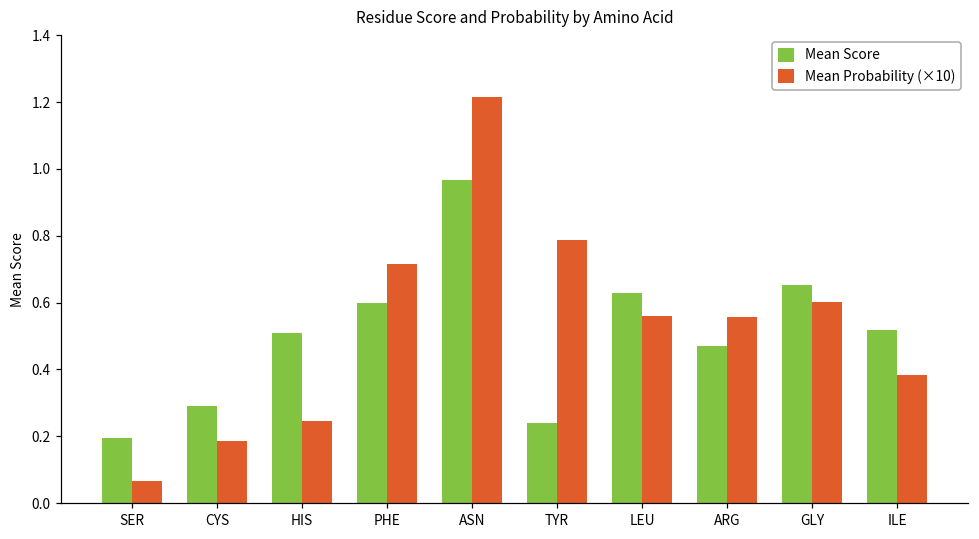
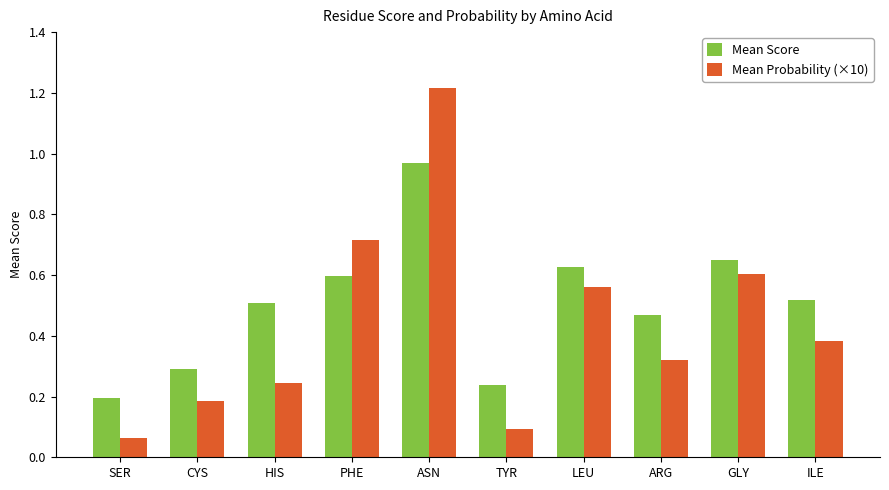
  {
    "Mean Score": {
      "SER": 0.19,
      "CYS": 0.29,
      "HIS": 0.51,
      "PHE": 0.60,
      "ASN": 0.97,
      "TYR": 0.24,
      "LEU": 0.63,
      "ARG": 0.47,
      "GLY": 0.65,
      "ILE": 0.52
    },
    "Mean Probability (×10)": {
      "SER": 0.07,
      "CYS": 0.19,
      "HIS": 0.25,
      "PHE": 0.71,
      "ASN": 1.22,
-     "TYR": 0.79,
+     "TYR": 0.09,
      "LEU": 0.56,
-     "ARG": 0.56,
+     "ARG": 0.32,
      "GLY": 0.60,
      "ILE": 0.38
    }
  }
